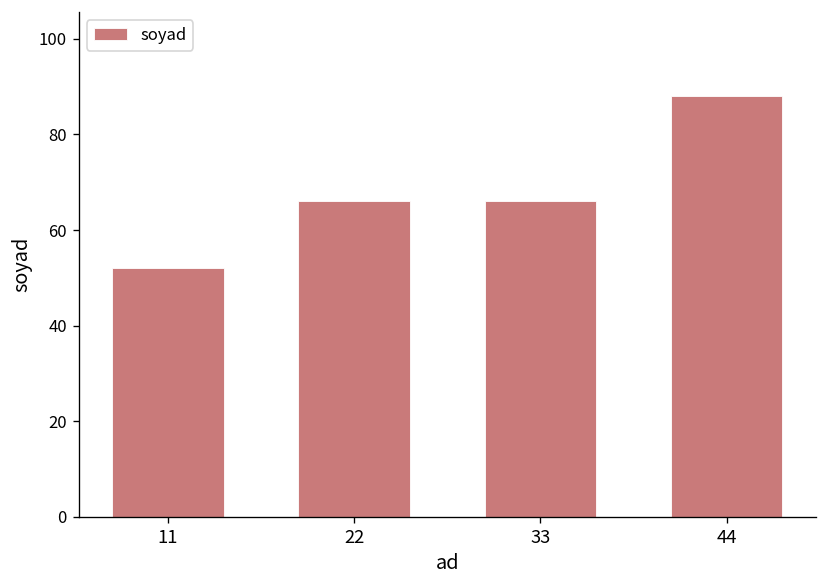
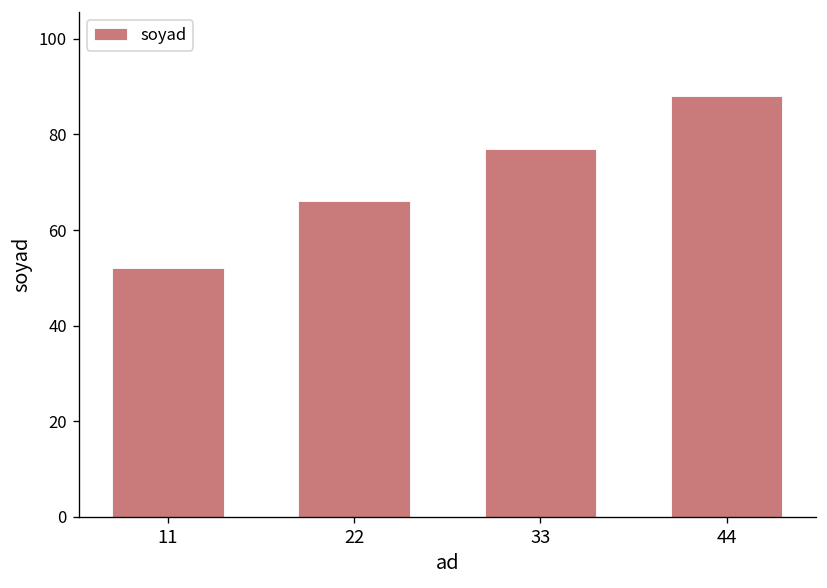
  {
    "11": 52,
    "22": 66,
-   "33": 66,
+   "33": 77,
    "44": 88
  }
